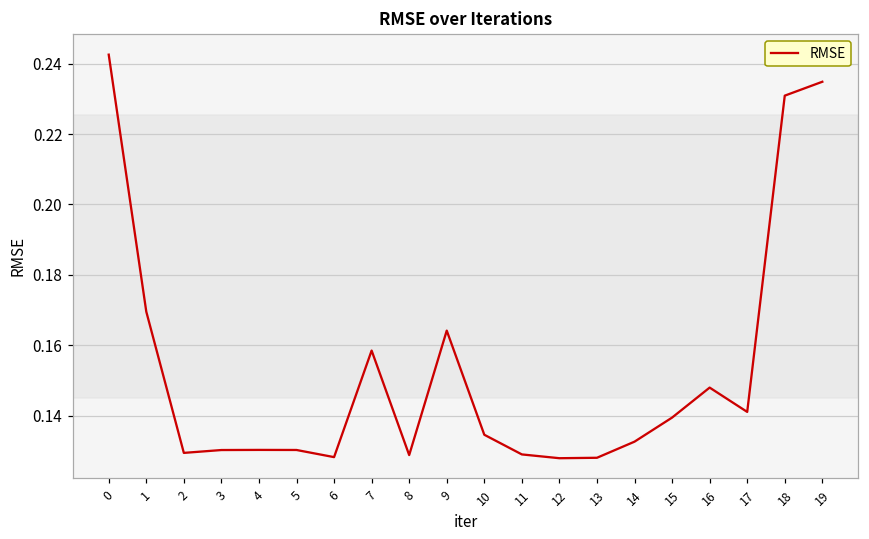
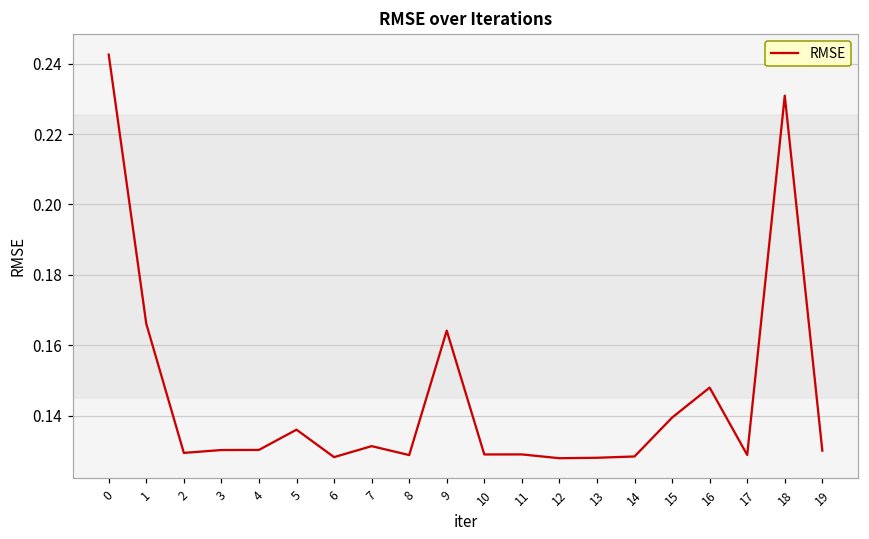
  {
    "0": 0.243,
-   "1": 0.170,
+   "1": 0.166,
    "2": 0.129,
    "3": 0.130,
    "4": 0.130,
-   "5": 0.130,
+   "5": 0.136,
    "6": 0.128,
-   "7": 0.158,
+   "7": 0.131,
    "8": 0.129,
    "9": 0.164,
-   "10": 0.135,
+   "10": 0.129,
    "11": 0.129,
    "12": 0.128,
    "13": 0.128,
-   "14": 0.133,
+   "14": 0.128,
    "15": 0.139,
    "16": 0.148,
-   "17": 0.141,
+   "17": 0.129,
    "18": 0.231,
-   "19": 0.235
+   "19": 0.130
  }
